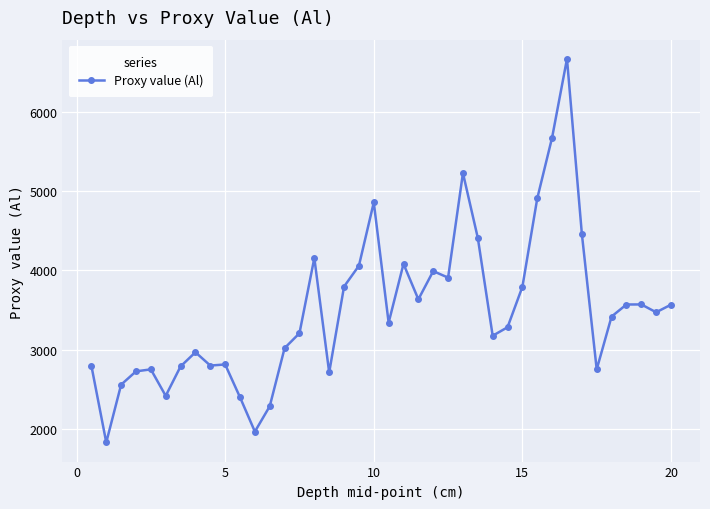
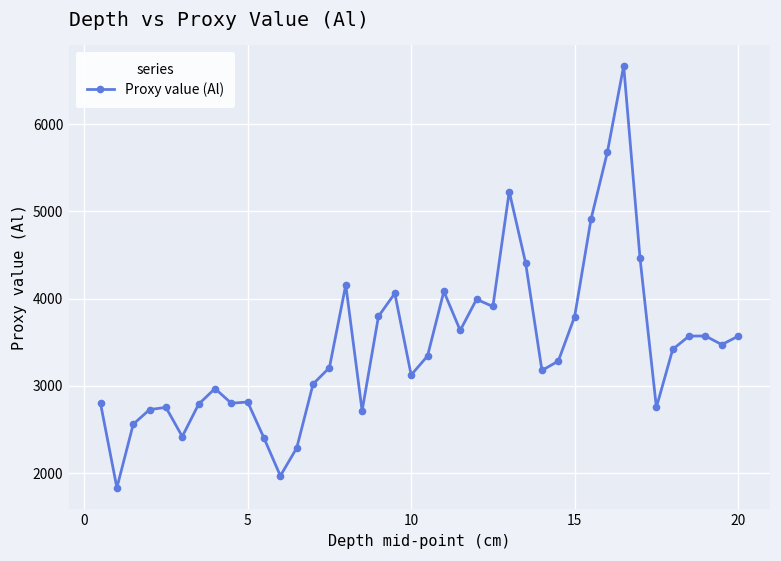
  {
    "5": 2800,
-   "10": 4900,
+   "10": 3100,
    "15": 3800,
    "20": 3600
  }
